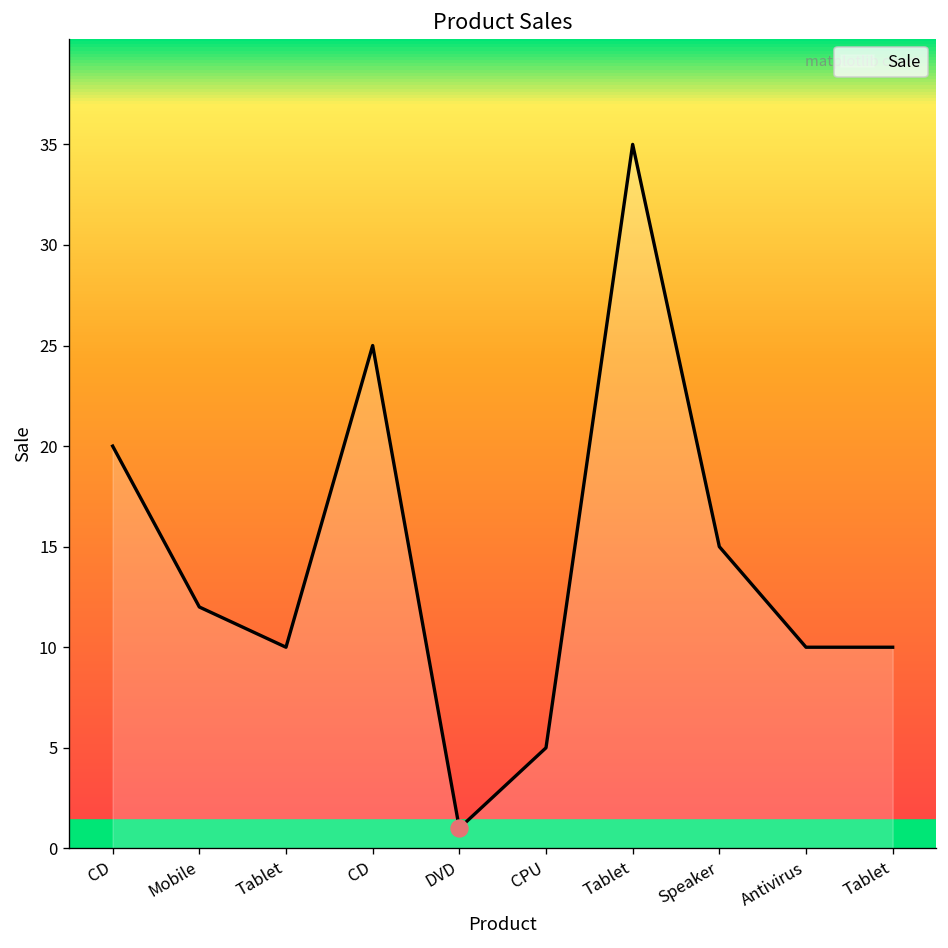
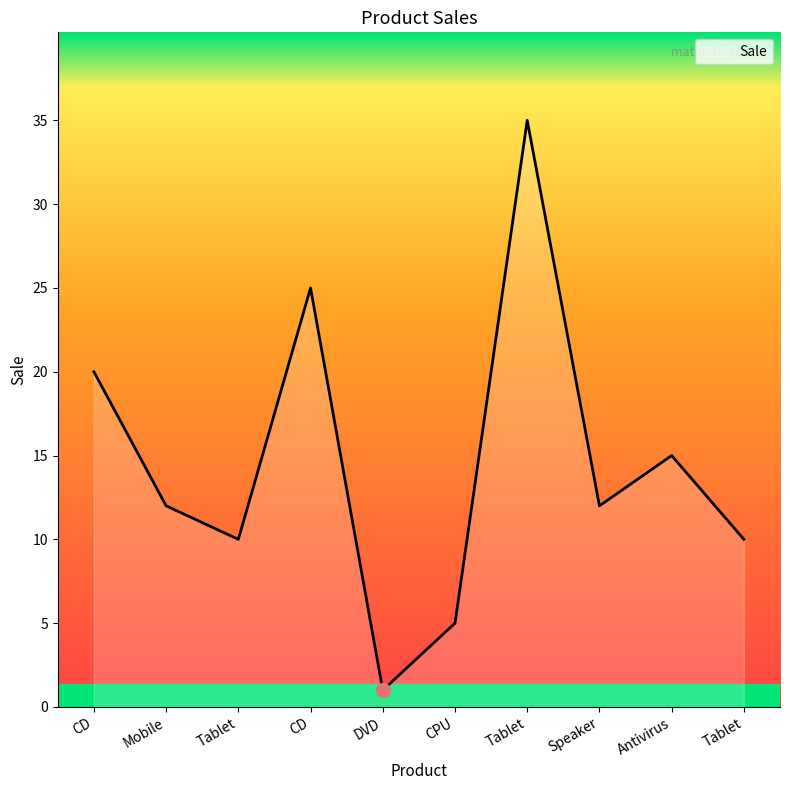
  {
    "Sale": {
      "Mobile": 12,
      "CPU": 5,
-     "Speaker": 15,
-     "Antivirus": 10
+     "Speaker": 12,
+     "Antivirus": 15
    }
  }
